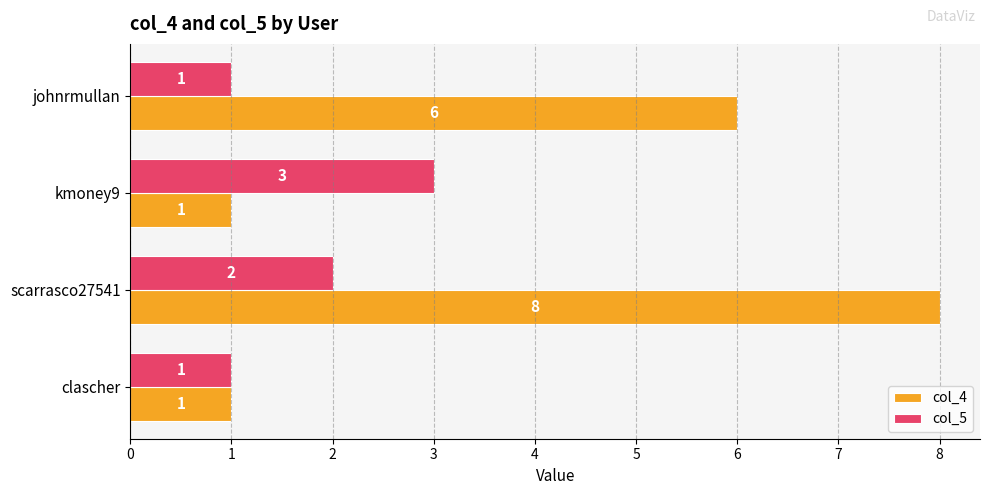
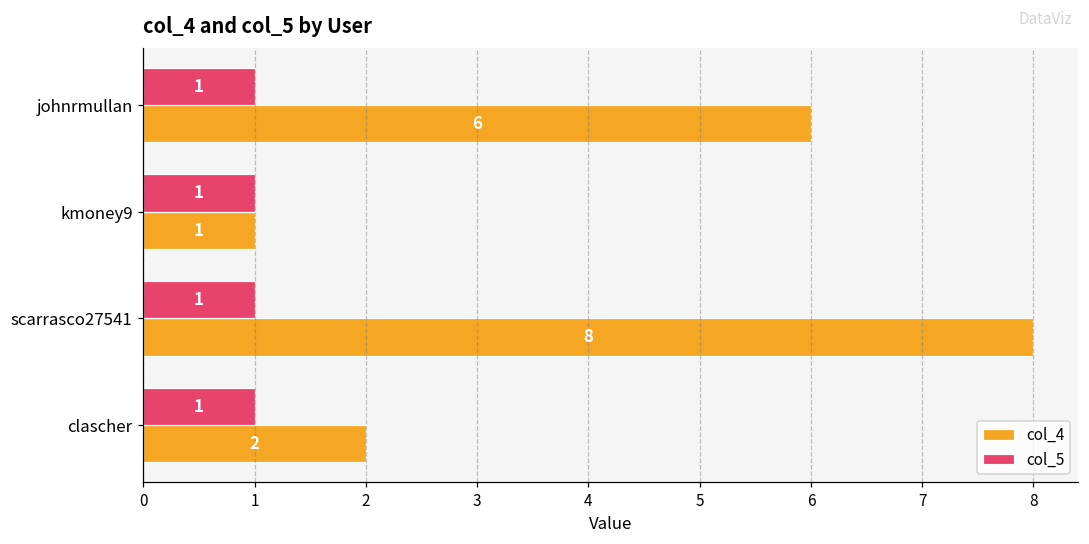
  {
    "col_4": {
      "johnrmullan": 6,
      "kmoney9": 1,
      "scarrasco27541": 8,
-     "clascher": 1
+     "clascher": 2
    },
    "col_5": {
      "johnrmullan": 1,
-     "kmoney9": 3,
-     "scarrasco27541": 2,
+     "kmoney9": 1,
+     "scarrasco27541": 1,
      "clascher": 1
    }
  }
